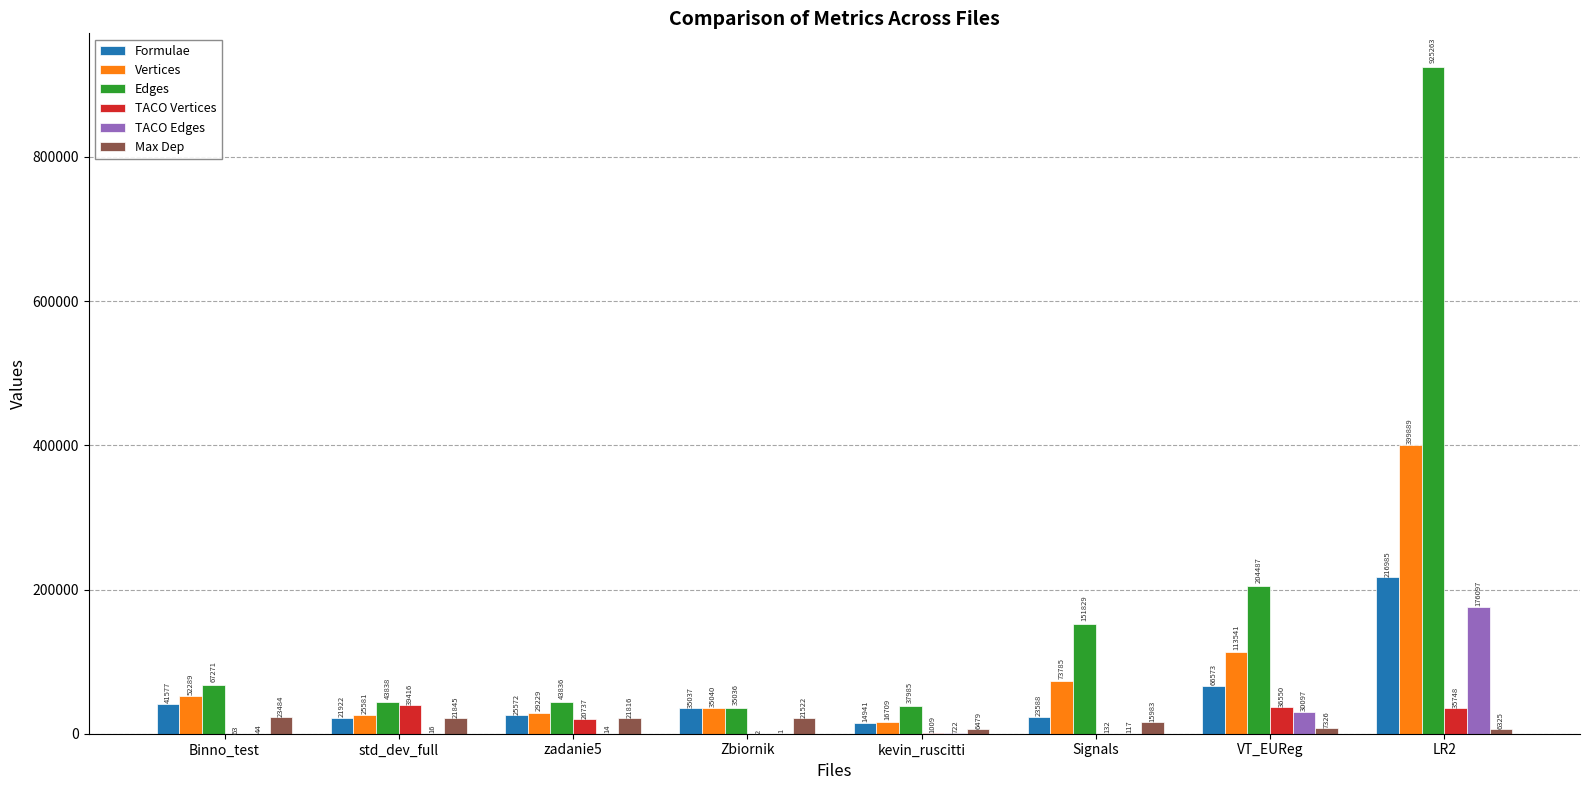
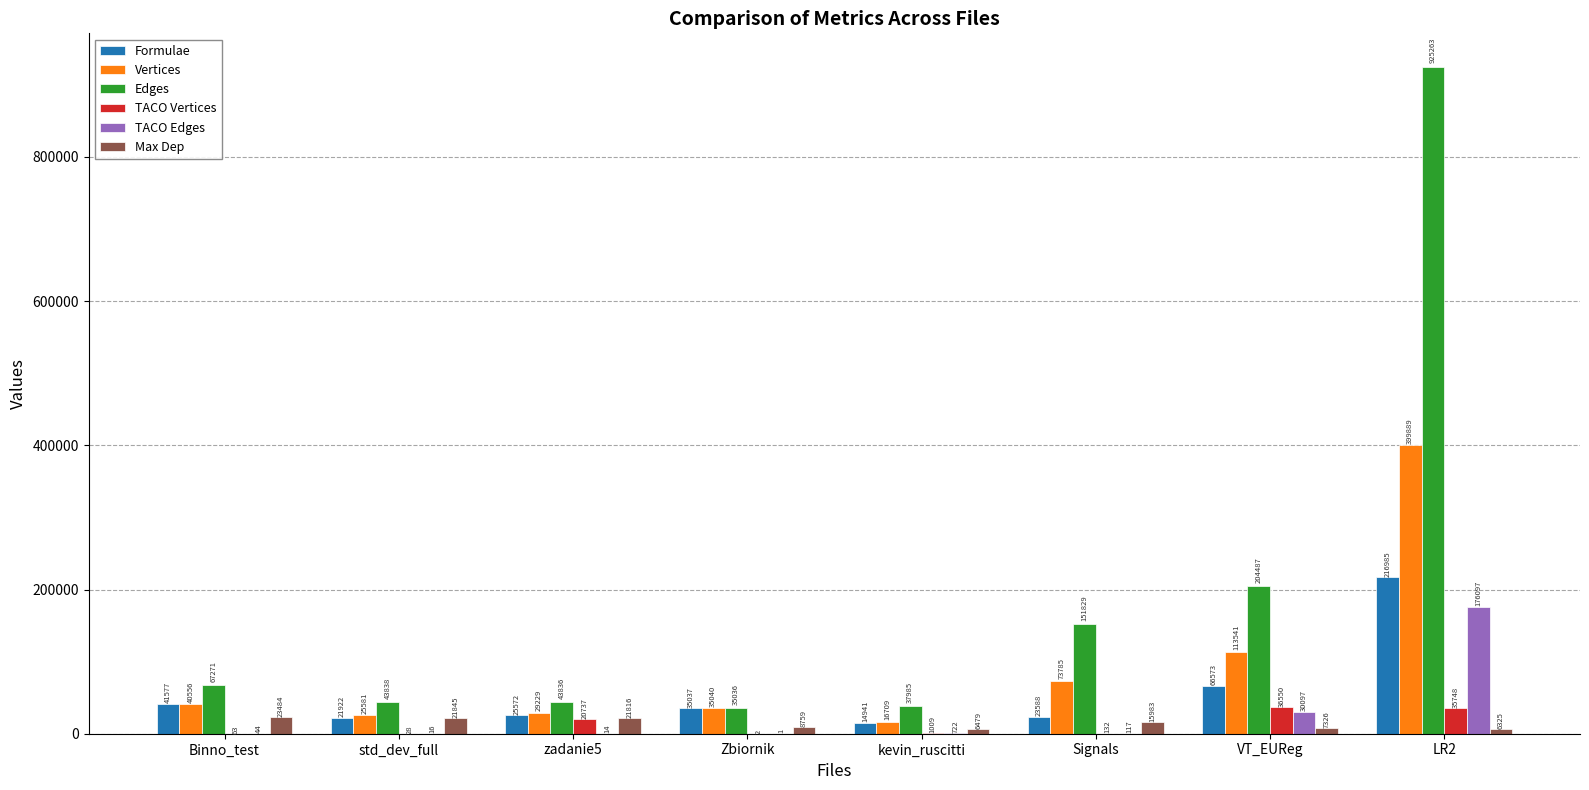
  {
    "Formulae": {
      "Binno_test": 41577,
      "std_dev_full": 21922,
      "zadanie5": 25572,
      "Zbiornik": 35037,
      "kevin_ruscitti": 14941,
      "Signals": 23588,
      "VT_EUReg": 66573,
      "LR2": 216985
    },
    "Vertices": {
-     "Binno_test": 52289,
+     "Binno_test": 40556,
      "std_dev_full": 25581,
      "zadanie5": 29229,
      "Zbiornik": 35040,
      "kevin_ruscitti": 16709,
      "Signals": 73785,
      "VT_EUReg": 113541,
      "LR2": 399889
    },
    "Edges": {
      "Binno_test": 67271,
      "std_dev_full": 43838,
      "zadanie5": 43836,
      "Zbiornik": 35036,
      "kevin_ruscitti": 37985,
      "Signals": 151829,
      "VT_EUReg": 204487,
      "LR2": 925263
    },
    "TACO Vertices": {
      "Binno_test": 63,
-     "std_dev_full": 39416,
+     "std_dev_full": 28,
      "zadanie5": 20737,
      "Zbiornik": 2,
      "kevin_ruscitti": 1009,
      "Signals": 132,
      "VT_EUReg": 36550,
      "LR2": 35748
    },
    "TACO Edges": {
      "Binno_test": 44,
      "std_dev_full": 16,
      "zadanie5": 14,
      "Zbiornik": 1,
      "kevin_ruscitti": 722,
      "Signals": 117,
      "VT_EUReg": 30097,
      "LR2": 176097
    },
    "Max Dep": {
      "Binno_test": 23484,
      "std_dev_full": 21845,
      "zadanie5": 21816,
-     "Zbiornik": 21522,
+     "Zbiornik": 8759,
      "kevin_ruscitti": 6479,
      "Signals": 15983,
      "VT_EUReg": 7326,
      "LR2": 6325
    }
  }
